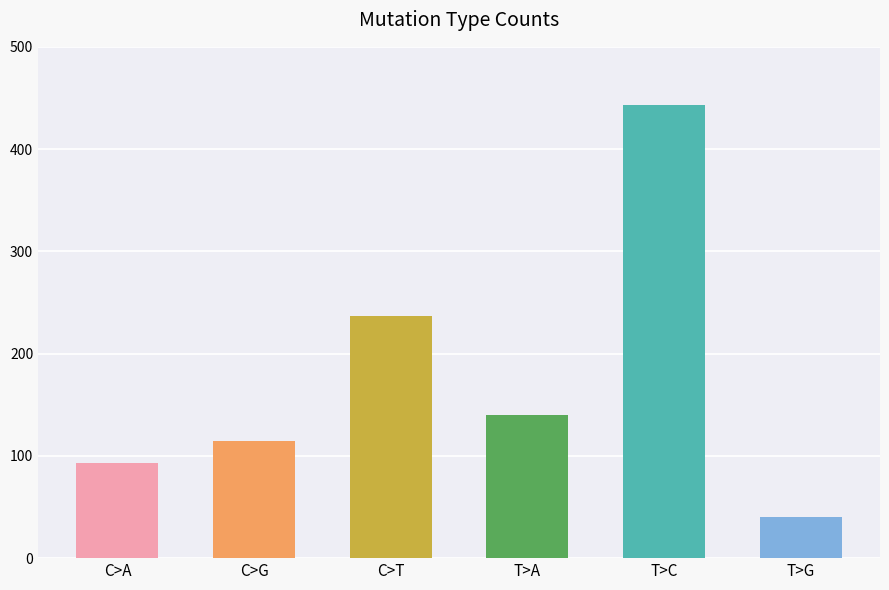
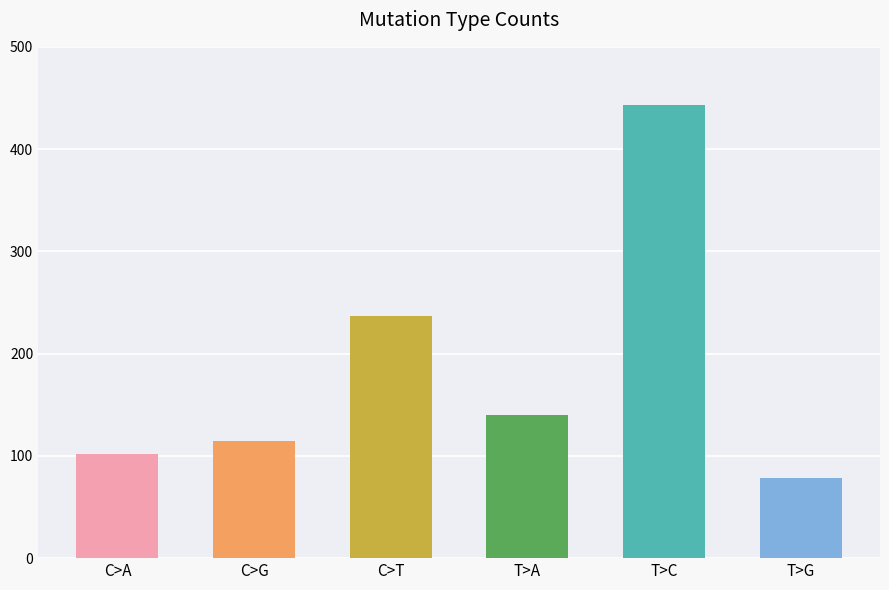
  {
-   "C>A": 93,
+   "C>A": 102,
    "C>G": 115,
    "C>T": 237,
    "T>A": 140,
    "T>C": 443,
-   "T>G": 40
+   "T>G": 78
  }
